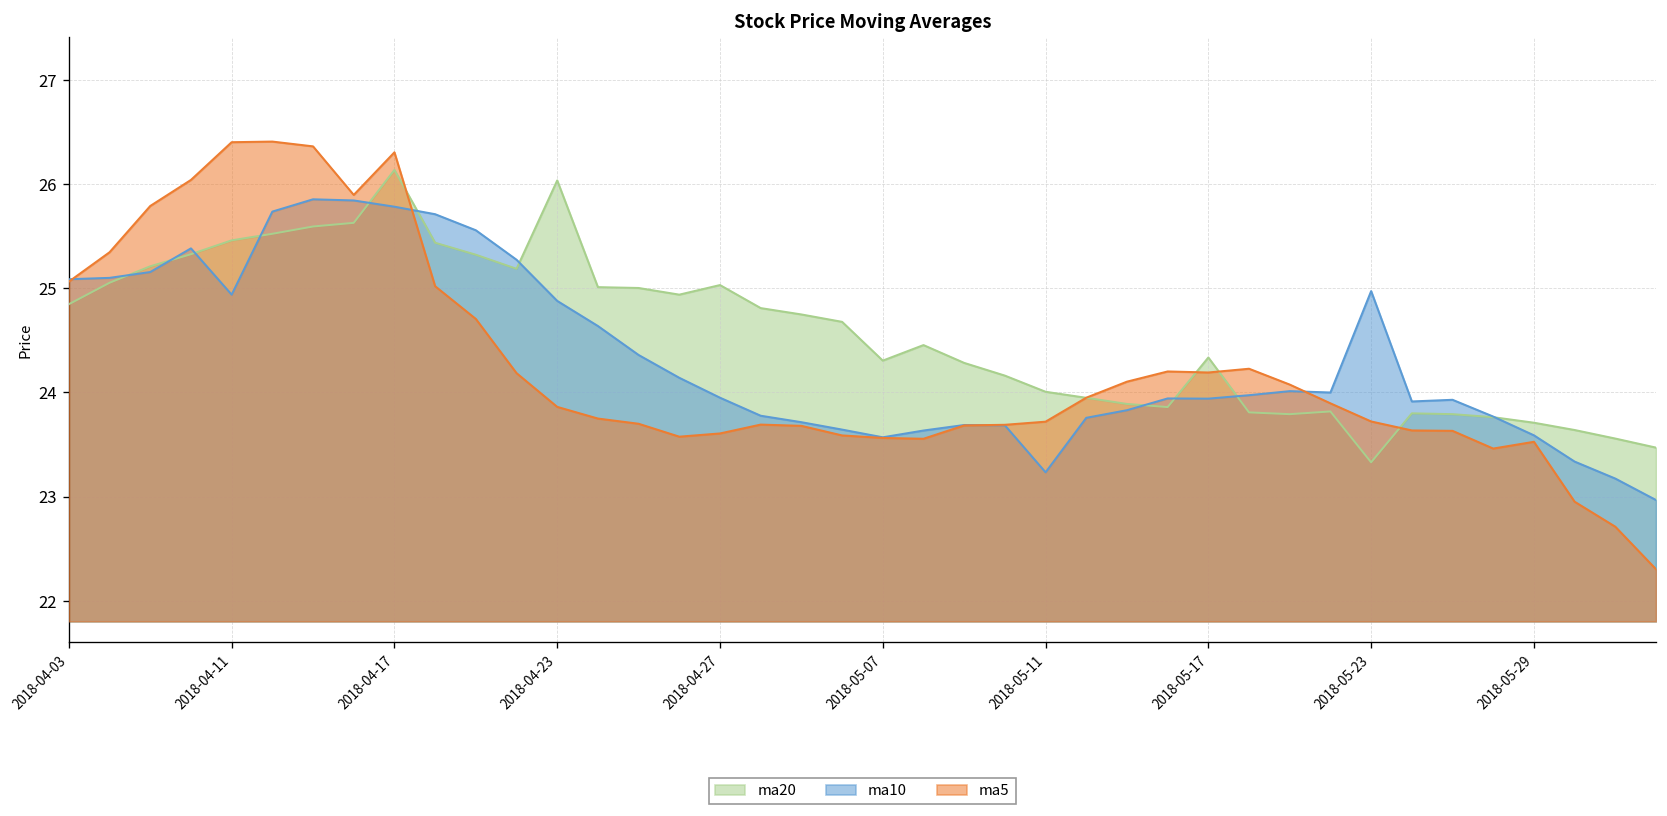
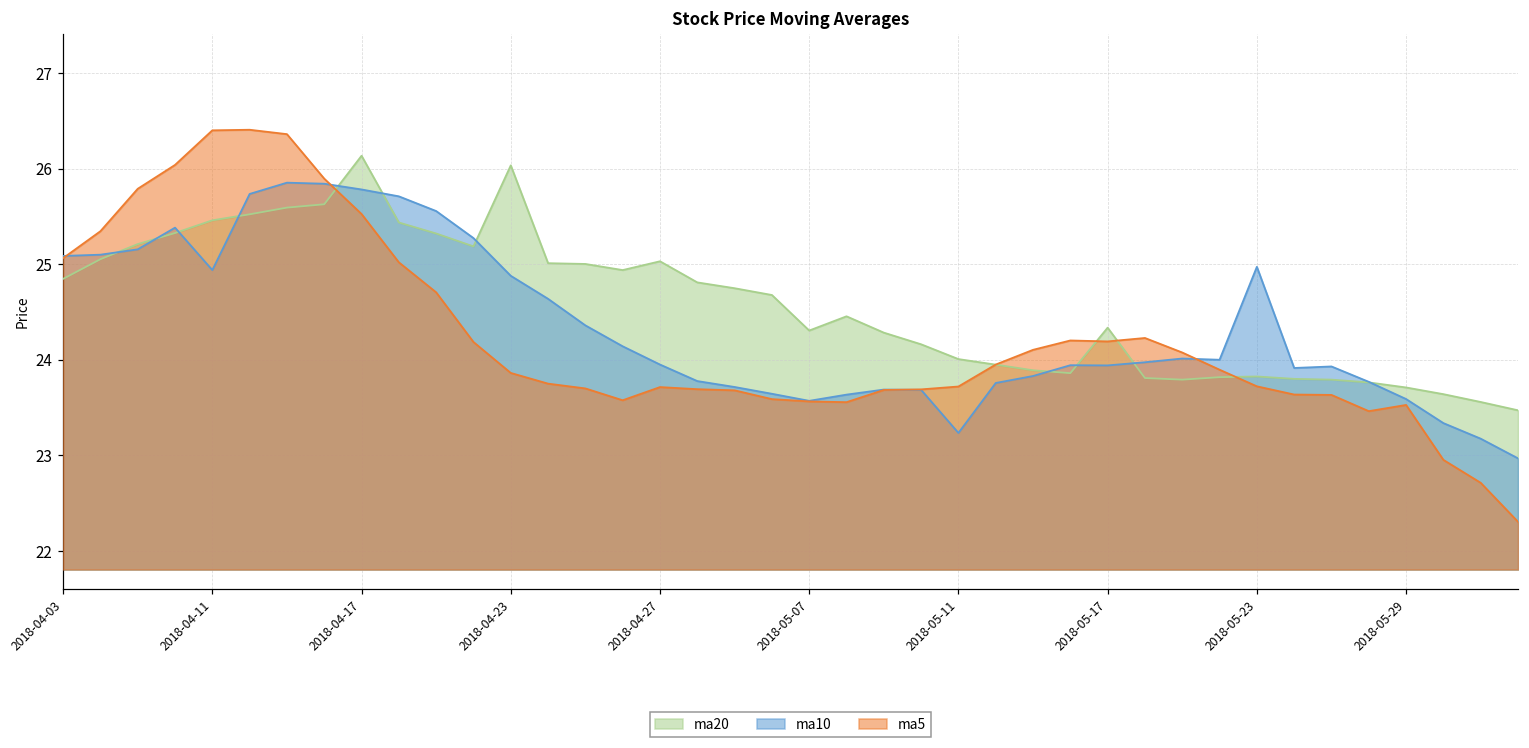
  {
    "ma20": {
      "2018-04-03": 24.8,
      "2018-04-11": 25.5,
      "2018-04-17": 26.1,
      "2018-04-23": 26.0,
      "2018-04-27": 25.0,
      "2018-05-07": 24.3,
      "2018-05-11": 24.0,
      "2018-05-17": 24.3,
-     "2018-05-23": 23.3,
+     "2018-05-23": 23.8,
      "2018-05-29": 23.7
    },
    "ma10": {
      "2018-04-11": 24.9,
      "2018-04-17": 25.8,
      "2018-04-23": 24.9,
      "2018-04-27": 24.0,
      "2018-05-11": 23.2,
      "2018-05-17": 23.9,
      "2018-05-23": 25.0,
      "2018-05-29": 23.6
    },
    "ma5": {
      "2018-04-11": 26.4,
-     "2018-04-17": 26.3,
+     "2018-04-17": 25.5,
      "2018-04-23": 23.9,
-     "2018-04-27": 23.6,
+     "2018-04-27": 23.7,
      "2018-05-11": 23.7,
      "2018-05-17": 24.2,
      "2018-05-23": 23.7,
      "2018-05-29": 23.5
    }
  }
